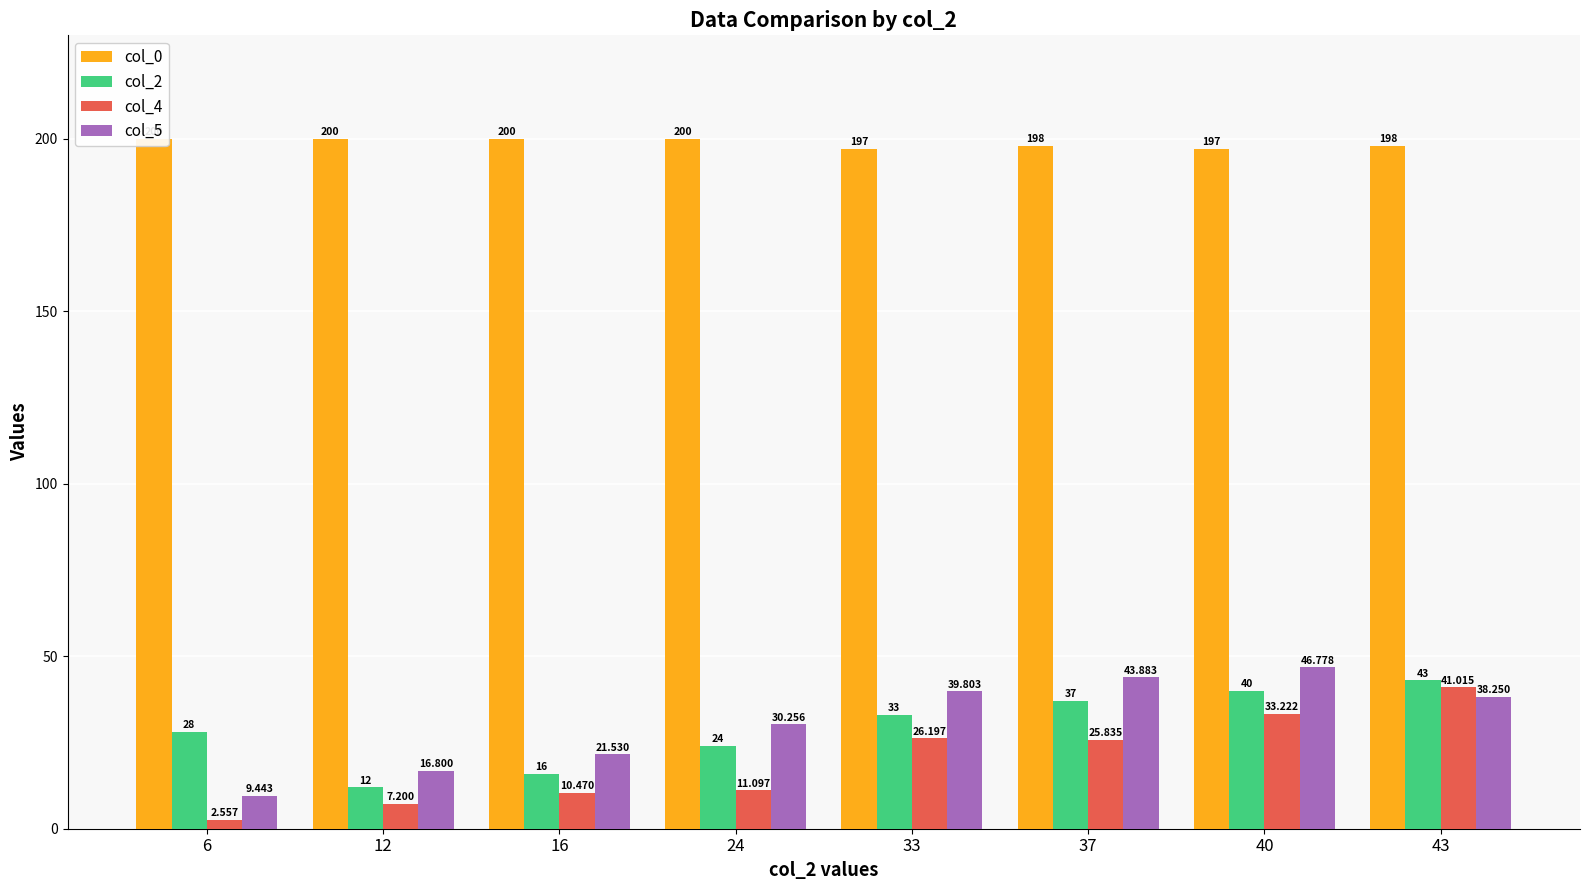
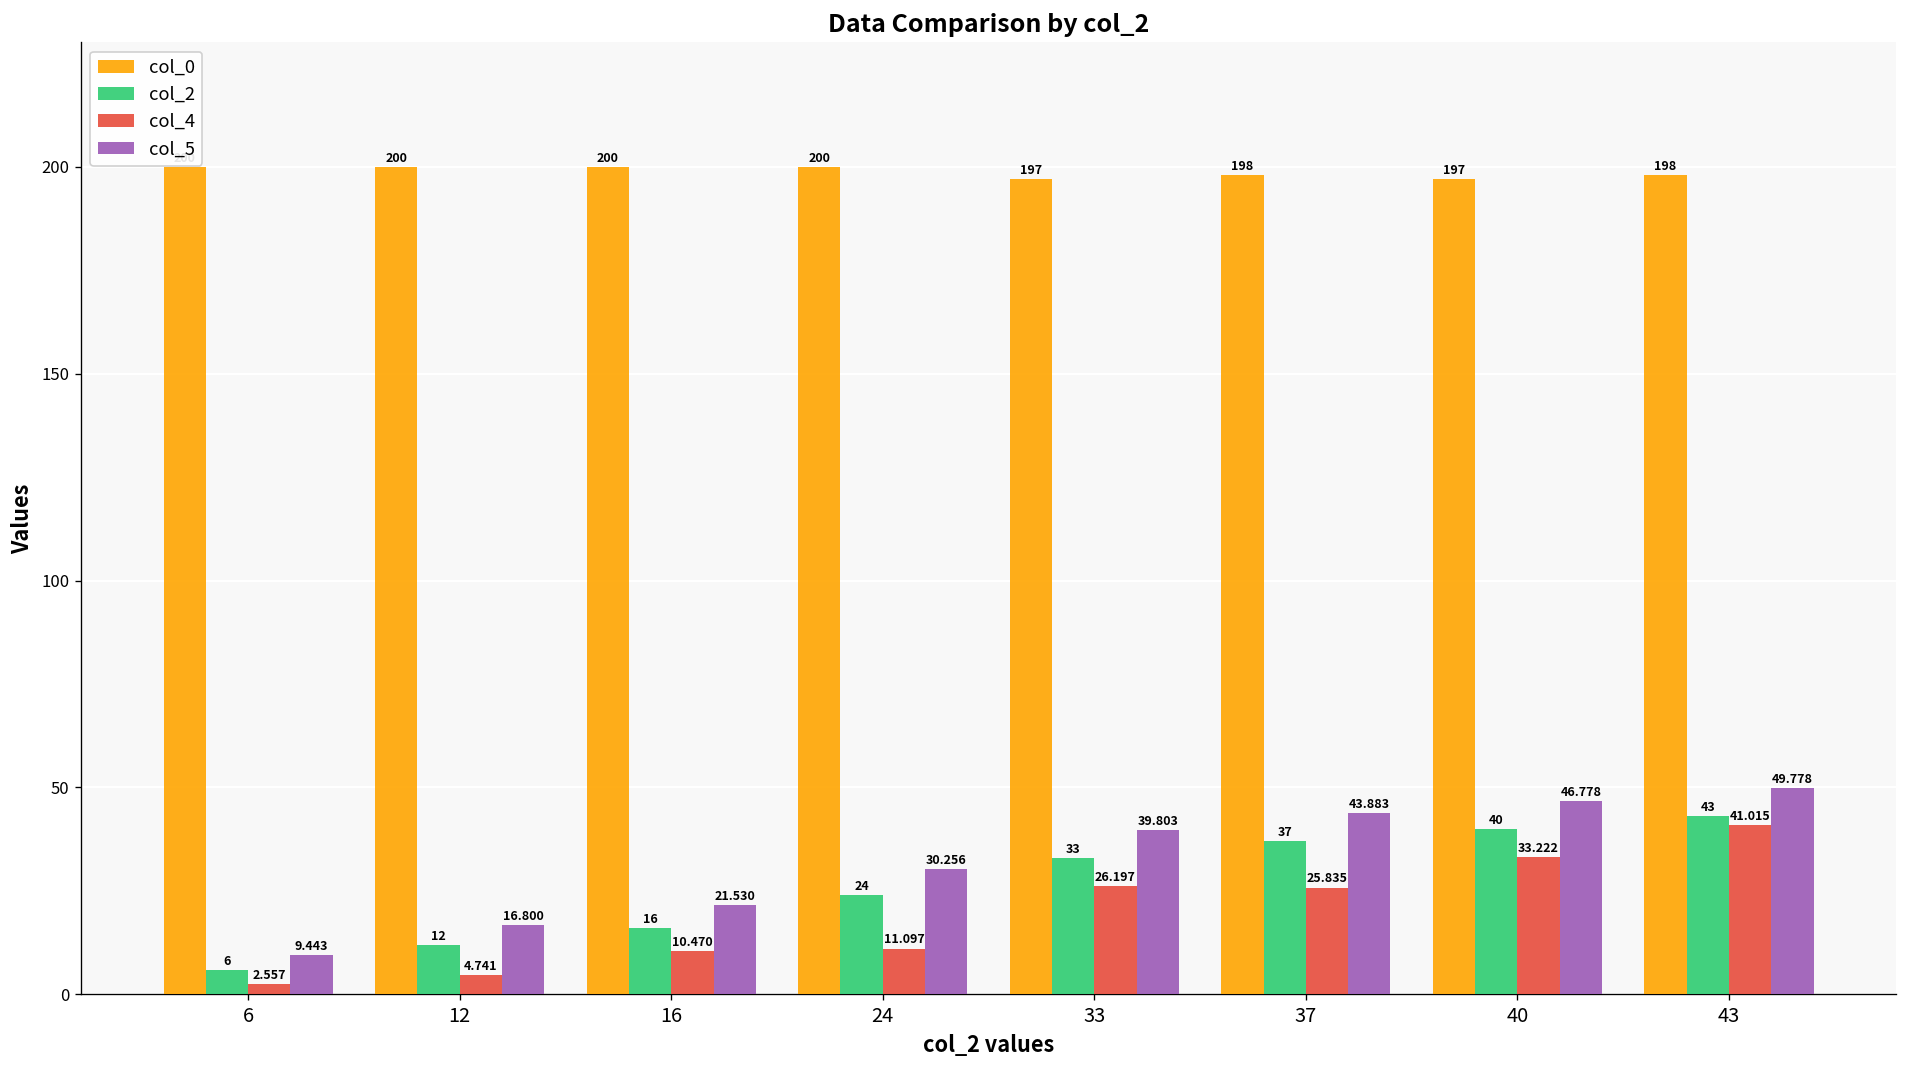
  {
    "col_0": {
      "12": 200,
      "16": 200,
      "24": 200,
      "33": 197,
      "37": 198,
      "40": 197,
      "43": 198
    },
    "col_2": {
-     "6": 28,
+     "6": 6,
      "12": 12,
      "16": 16,
      "24": 24,
      "33": 33,
      "37": 37,
      "40": 40,
      "43": 43
    },
    "col_4": {
      "6": 2.557,
-     "12": 7.200,
+     "12": 4.741,
      "16": 10.470,
      "24": 11.097,
      "33": 26.197,
      "37": 25.835,
      "40": 33.222,
      "43": 41.015
    },
    "col_5": {
      "6": 9.443,
      "12": 16.800,
      "16": 21.530,
      "24": 30.256,
      "33": 39.803,
      "37": 43.883,
      "40": 46.778,
-     "43": 38.250
+     "43": 49.778
    }
  }
